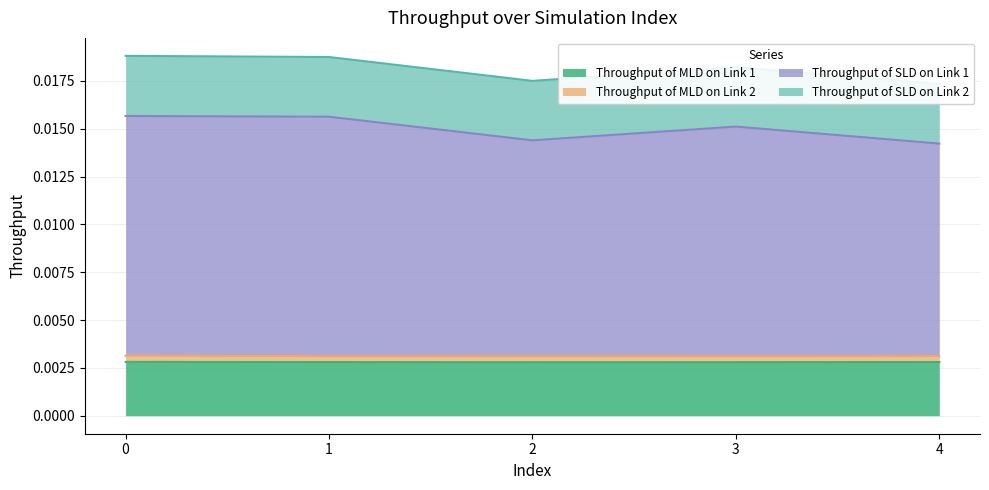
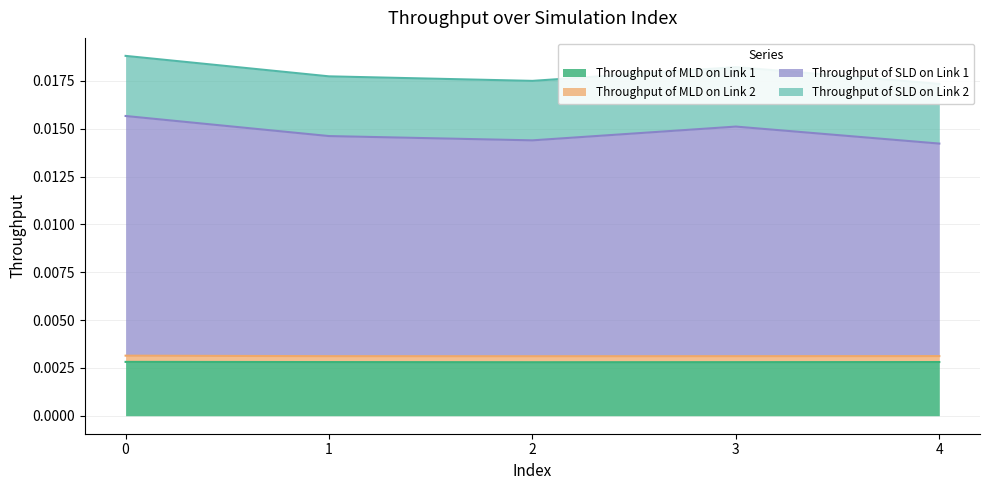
  {
    "Throughput of MLD on Link 2": {
      "0": 0.0003,
      "1": 0.0003,
      "2": 0.0003,
      "3": 0.0003,
      "4": 0.0003
    },
    "Throughput of SLD on Link 1": {
      "0": 0.0125,
-     "1": 0.0125,
+     "1": 0.0115,
      "2": 0.0113,
      "3": 0.0120,
      "4": 0.0111
    }
  }
